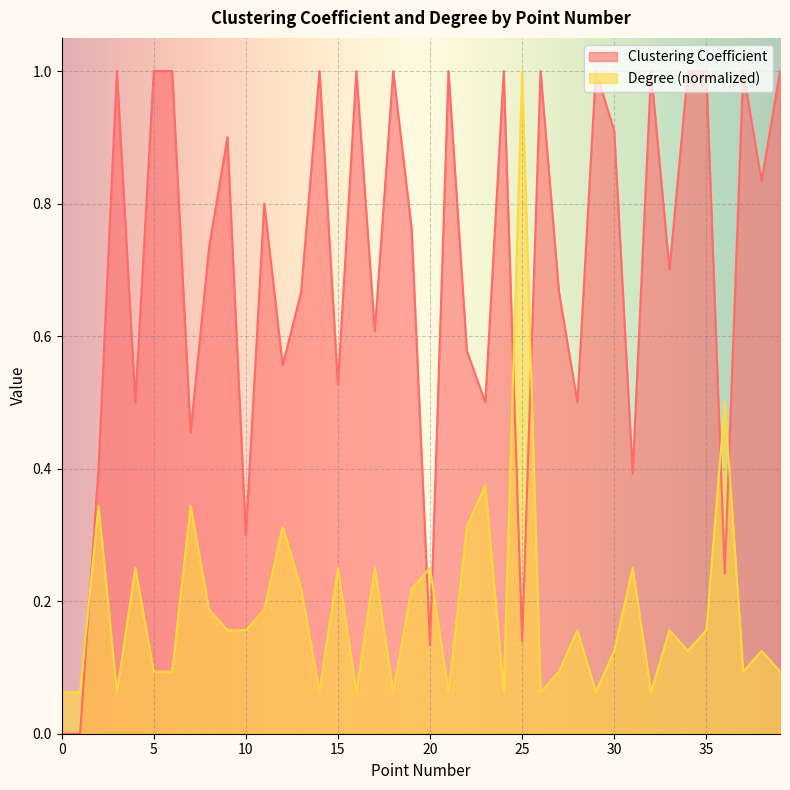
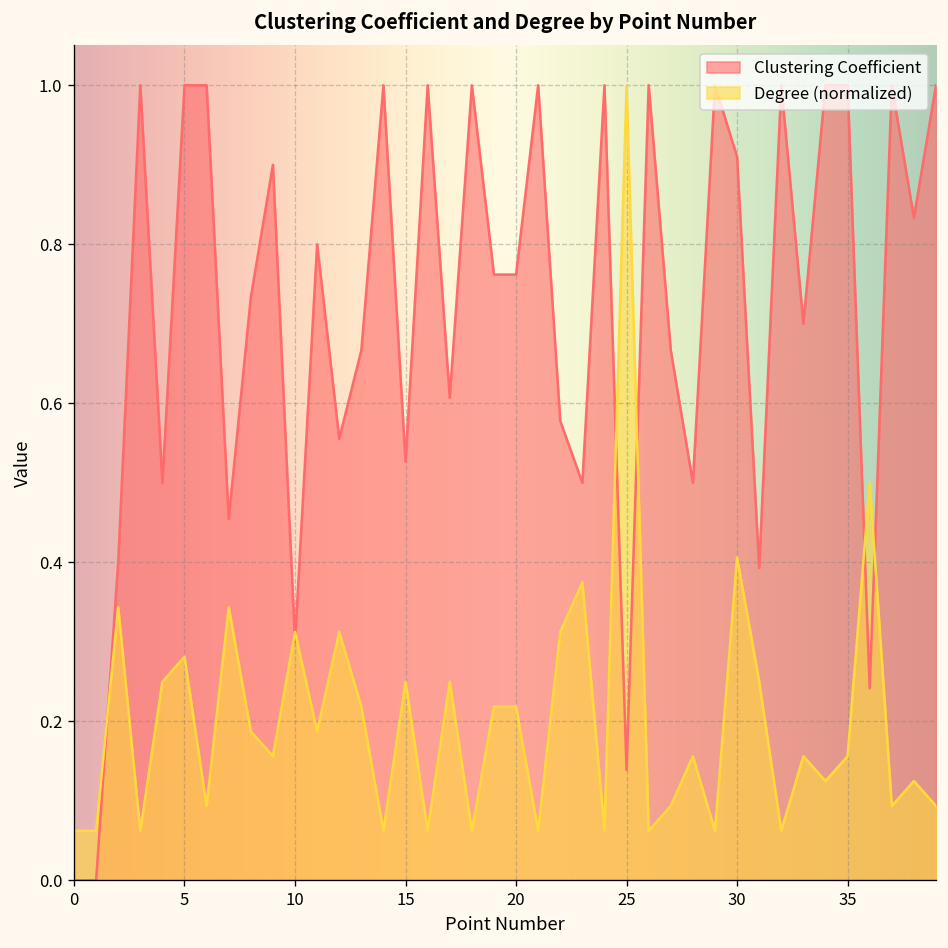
  {
    "Clustering Coefficient": {
      "0": 0.00,
      "5": 1.00,
      "10": 0.30,
      "15": 0.53,
-     "20": 0.13,
+     "20": 0.76,
      "25": 0.14,
      "30": 0.91
    },
    "Degree (normalized)": {
      "0": 0.06,
-     "5": 0.09,
-     "10": 0.16,
+     "5": 0.28,
+     "10": 0.31,
      "15": 0.25,
-     "20": 0.25,
+     "20": 0.22,
      "25": 1.00,
-     "30": 0.13,
+     "30": 0.41,
      "35": 0.16
    }
  }
